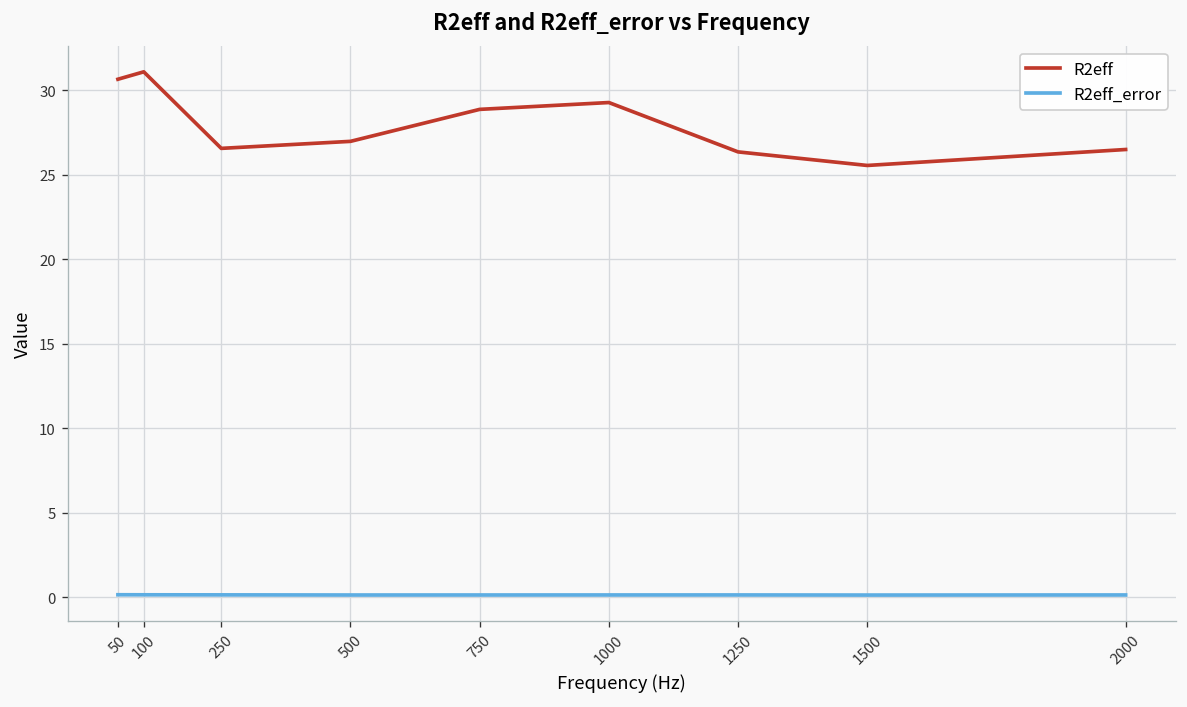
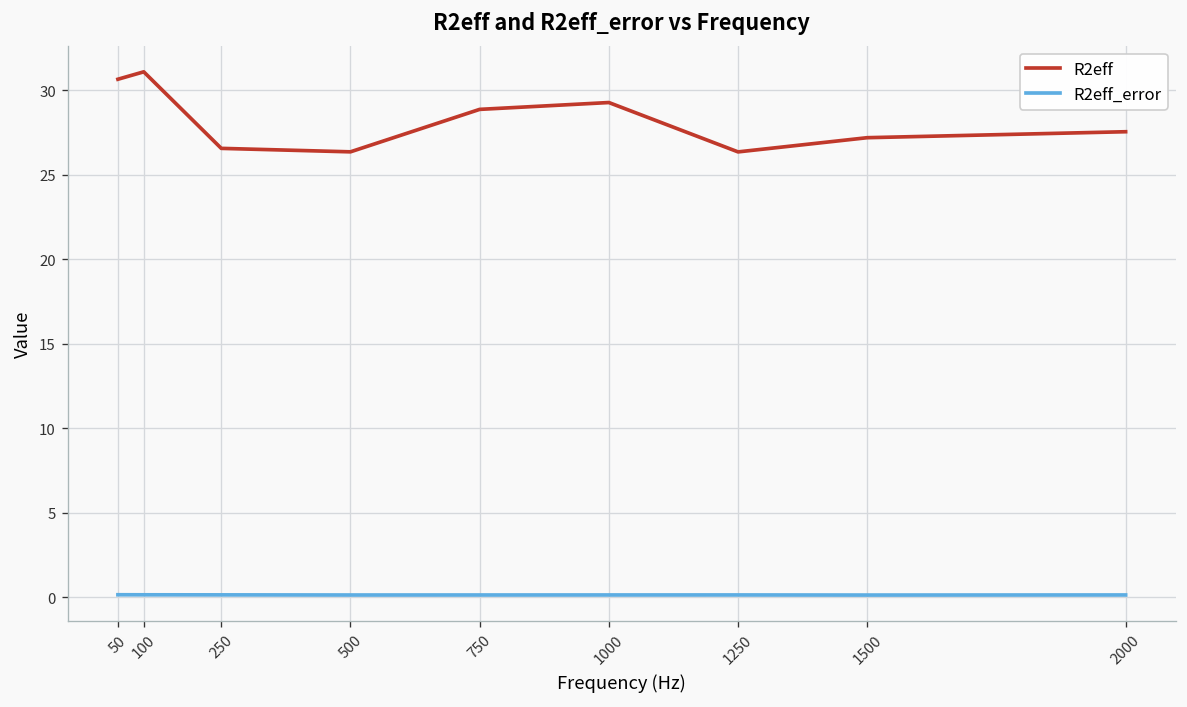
  {
    "R2eff": {
      "50": 30.6,
      "100": 31.1,
      "250": 26.6,
-     "500": 27.0,
+     "500": 26.4,
      "750": 28.9,
      "1000": 29.3,
      "1250": 26.3,
-     "1500": 25.5,
-     "2000": 26.5
+     "1500": 27.2,
+     "2000": 27.5
    },
    "R2eff_error": {
      "50": 0.1,
      "100": 0.1,
      "250": 0.1,
      "500": 0.1,
      "750": 0.1,
      "1000": 0.1,
      "1250": 0.1,
      "1500": 0.1,
      "2000": 0.1
    }
  }
